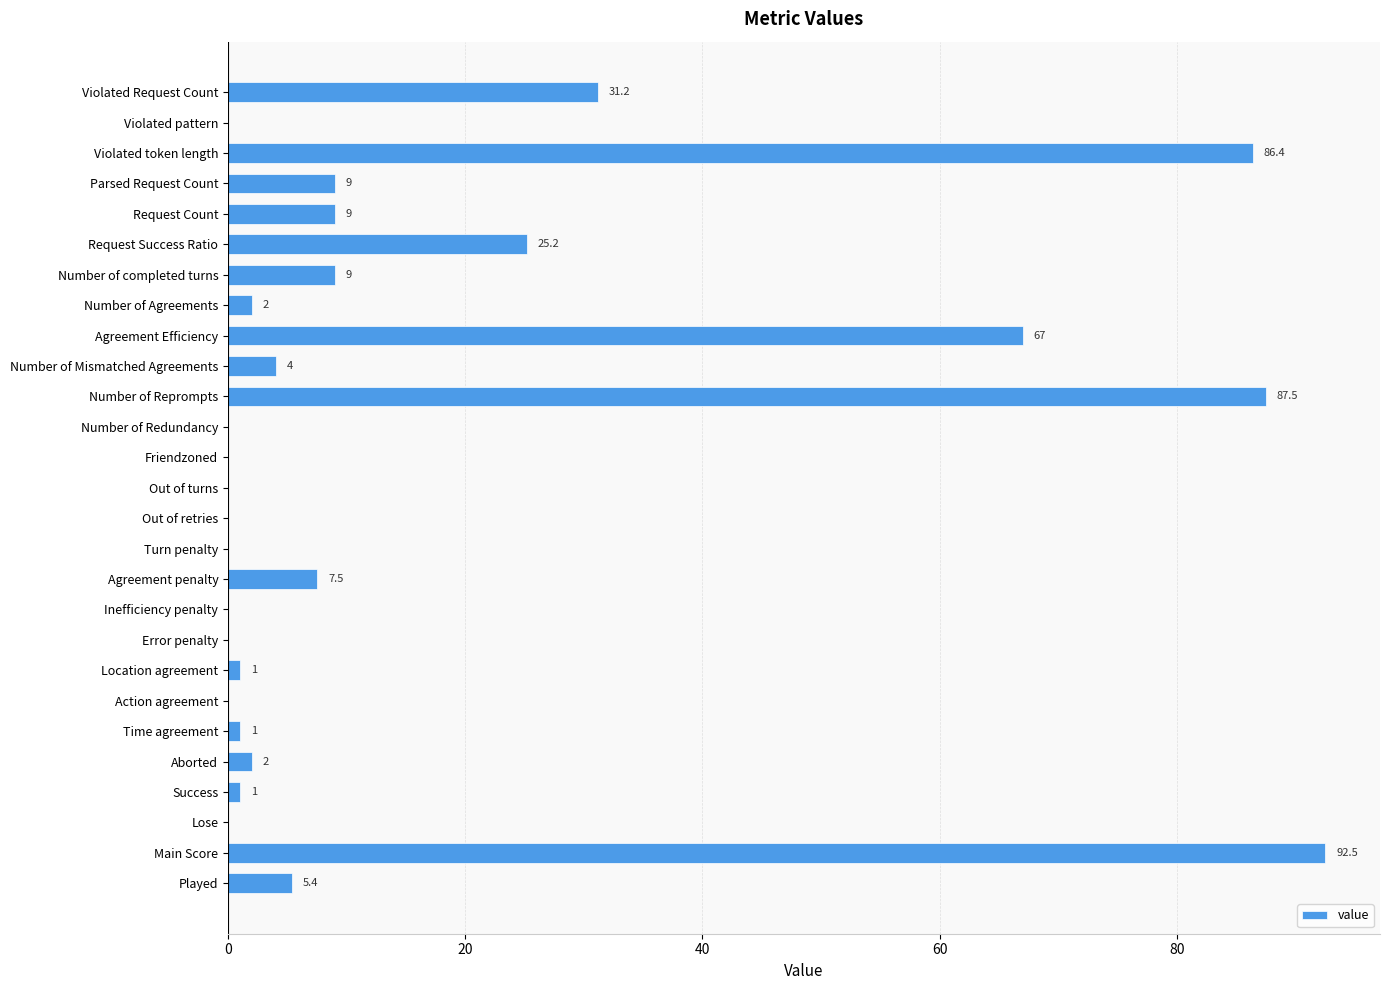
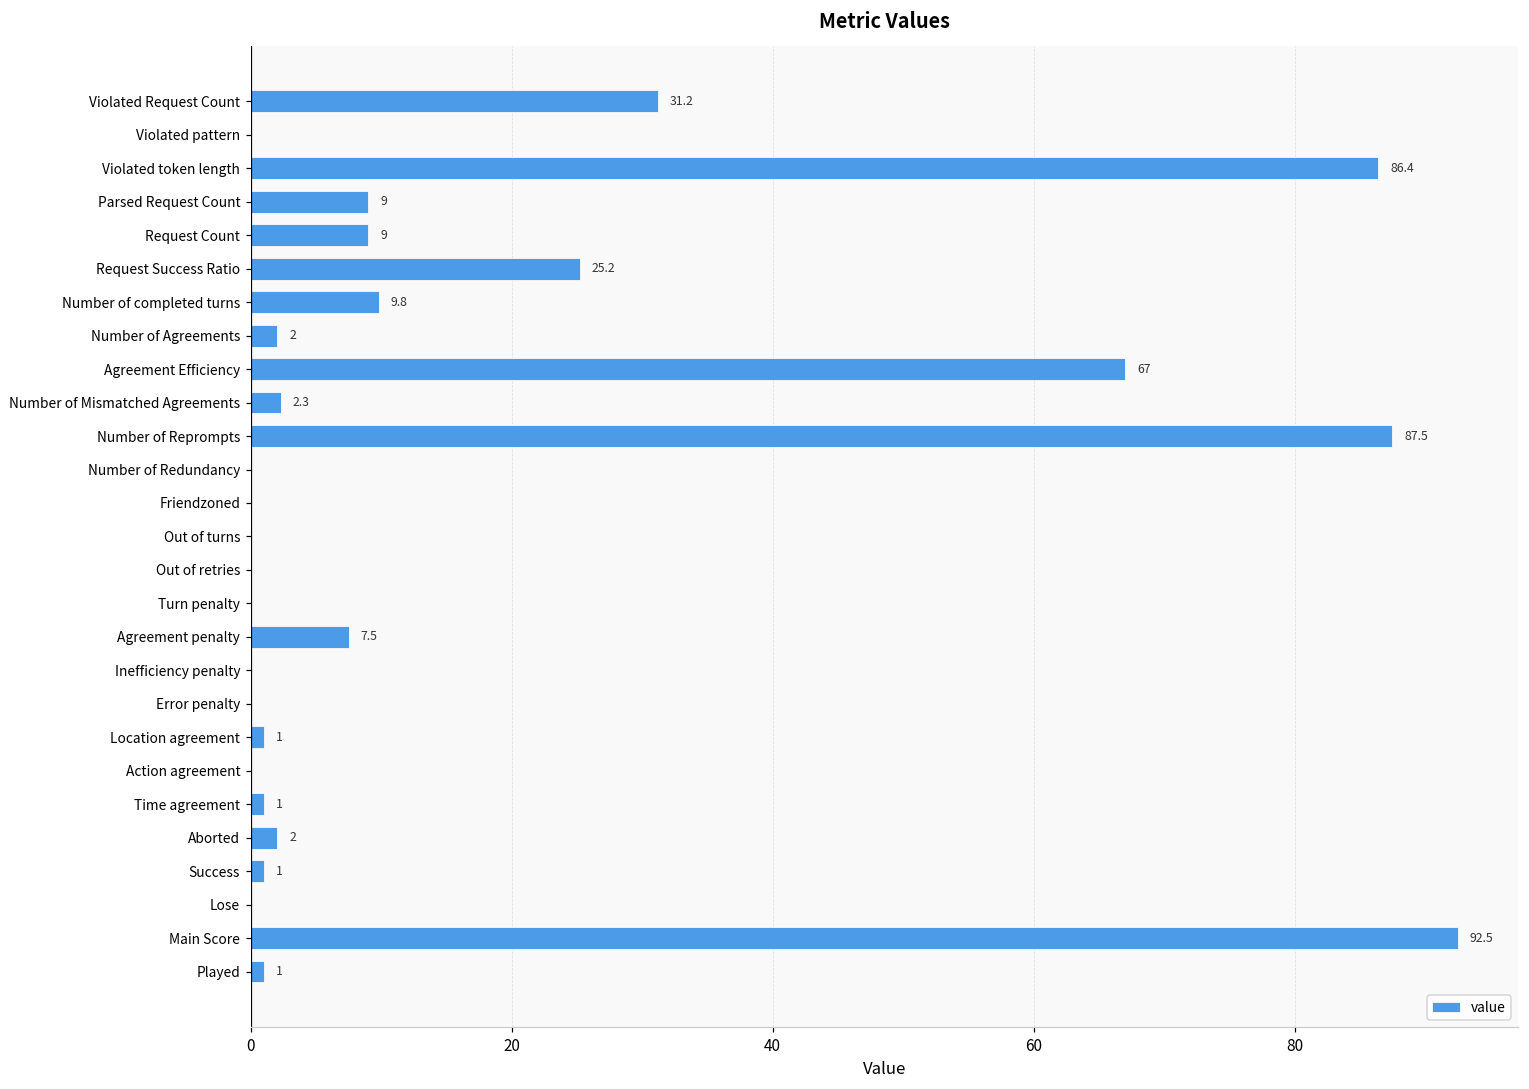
  {
    "Violated Request Count": 31.2,
    "Violated token length": 86.4,
    "Parsed Request Count": 9,
    "Request Count": 9,
    "Request Success Ratio": 25.2,
-   "Number of completed turns": 9,
+   "Number of completed turns": 9.8,
    "Number of Agreements": 2,
    "Agreement Efficiency": 67,
-   "Number of Mismatched Agreements": 4,
+   "Number of Mismatched Agreements": 2.3,
    "Number of Reprompts": 87.5,
    "Agreement penalty": 7.5,
    "Location agreement": 1,
    "Time agreement": 1,
    "Aborted": 2,
    "Success": 1,
    "Main Score": 92.5,
-   "Played": 5.4
+   "Played": 1
  }
